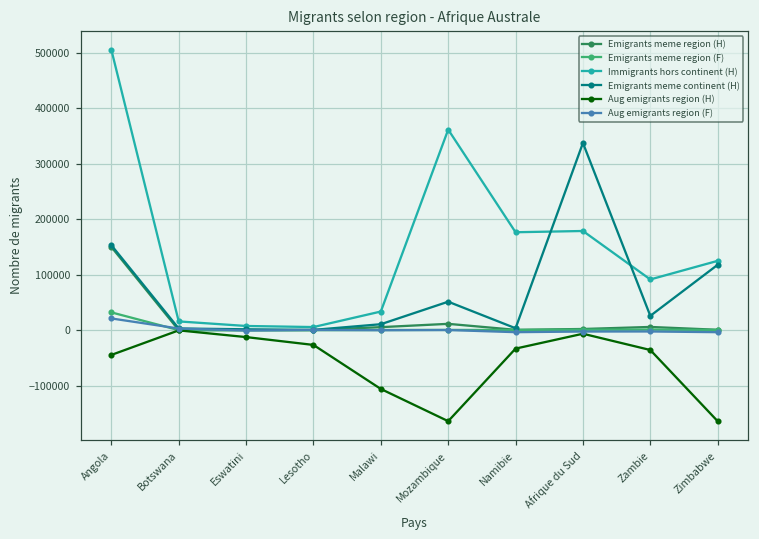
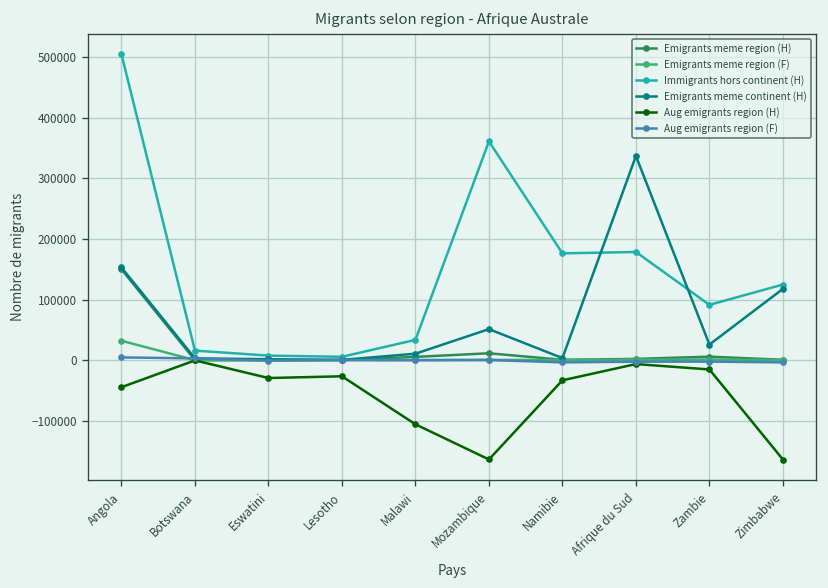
  {
    "Immigrants hors continent (H)": {
      "Angola": 510000,
      "Botswana": 20000,
      "Eswatini": 10000,
      "Lesotho": 10000,
      "Malawi": 30000,
      "Mozambique": 360000,
      "Namibie": 180000,
      "Afrique du Sud": 180000,
      "Zambie": 90000,
      "Zimbabwe": 120000
    },
    "Emigrants meme continent (H)": {
      "Malawi": 10000,
      "Mozambique": 50000,
      "Afrique du Sud": 340000,
      "Zambie": 30000,
      "Zimbabwe": 120000
    },
    "Aug emigrants region (H)": {
      "Angola": -40000,
-     "Eswatini": -10000,
+     "Eswatini": -30000,
      "Lesotho": -30000,
      "Malawi": -110000,
      "Mozambique": -160000,
      "Namibie": -30000,
-     "Zambie": -40000,
+     "Zambie": -20000,
      "Zimbabwe": -160000
    },
    "Aug emigrants region (F)": {
-     "Angola": 20000
+     "Angola": 0
    }
  }
